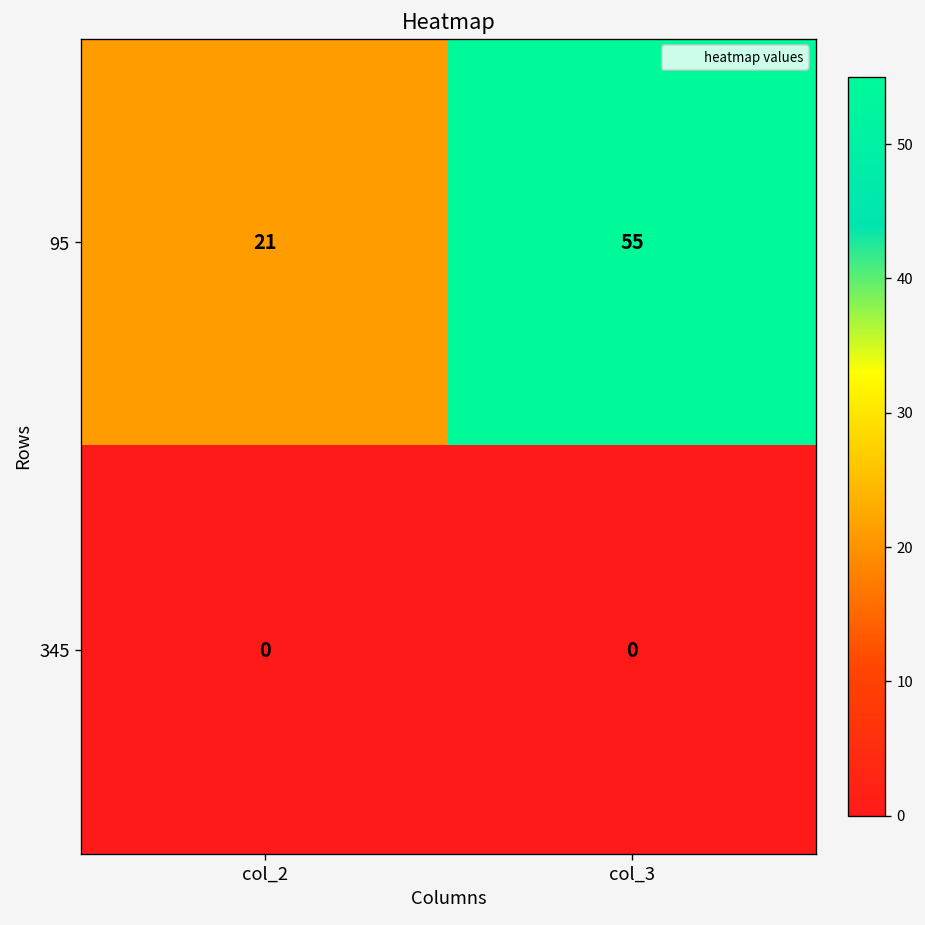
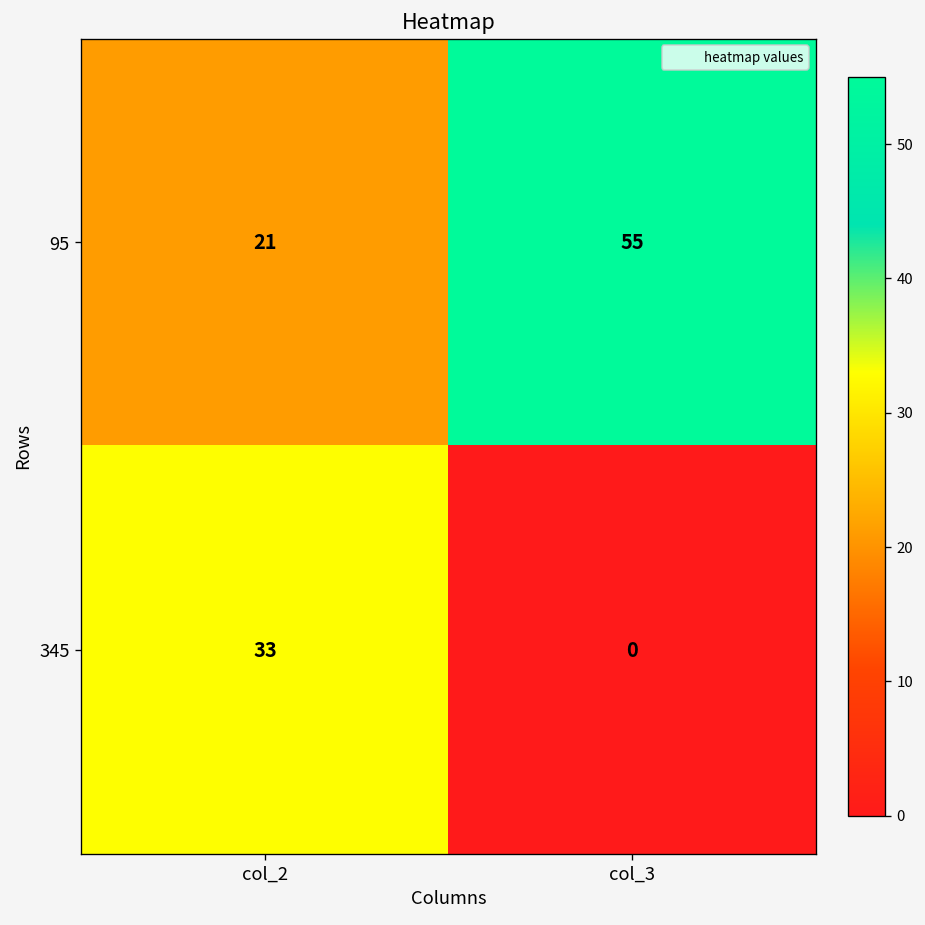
  {
    "95": {
      "col_2": 21,
      "col_3": 55
    },
    "345": {
-     "col_2": 0,
+     "col_2": 33,
      "col_3": 0
    }
  }
